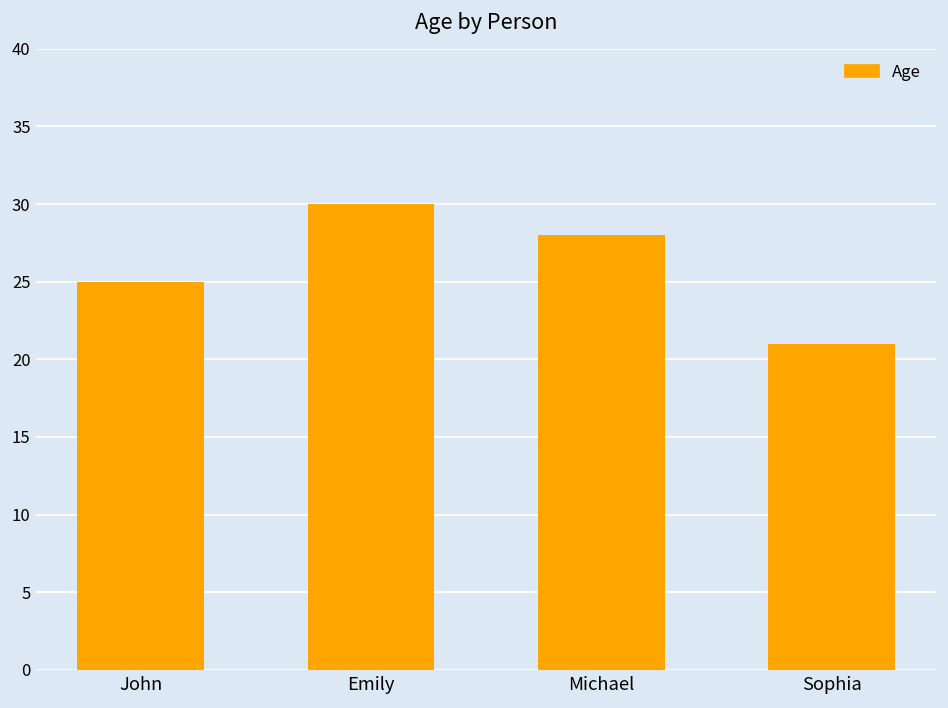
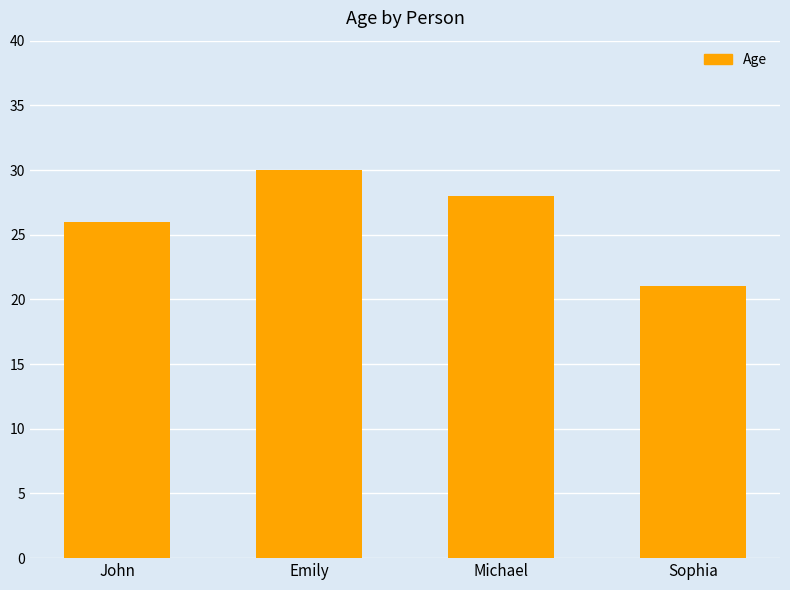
  {
-   "John": 25,
+   "John": 26,
    "Emily": 30,
    "Michael": 28,
    "Sophia": 21
  }
